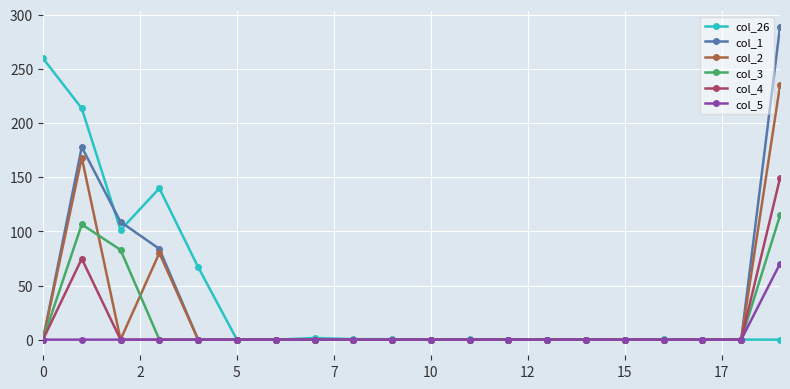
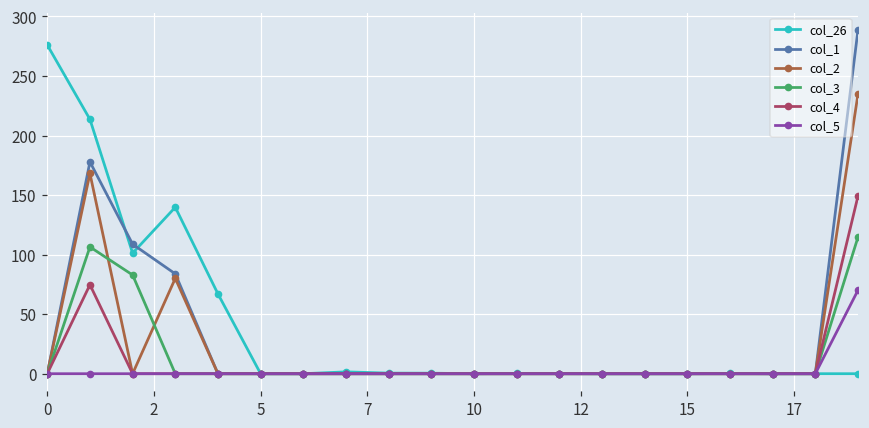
  {
    "col_26": {
-     "0": 260
+     "0": 276
    }
  }
